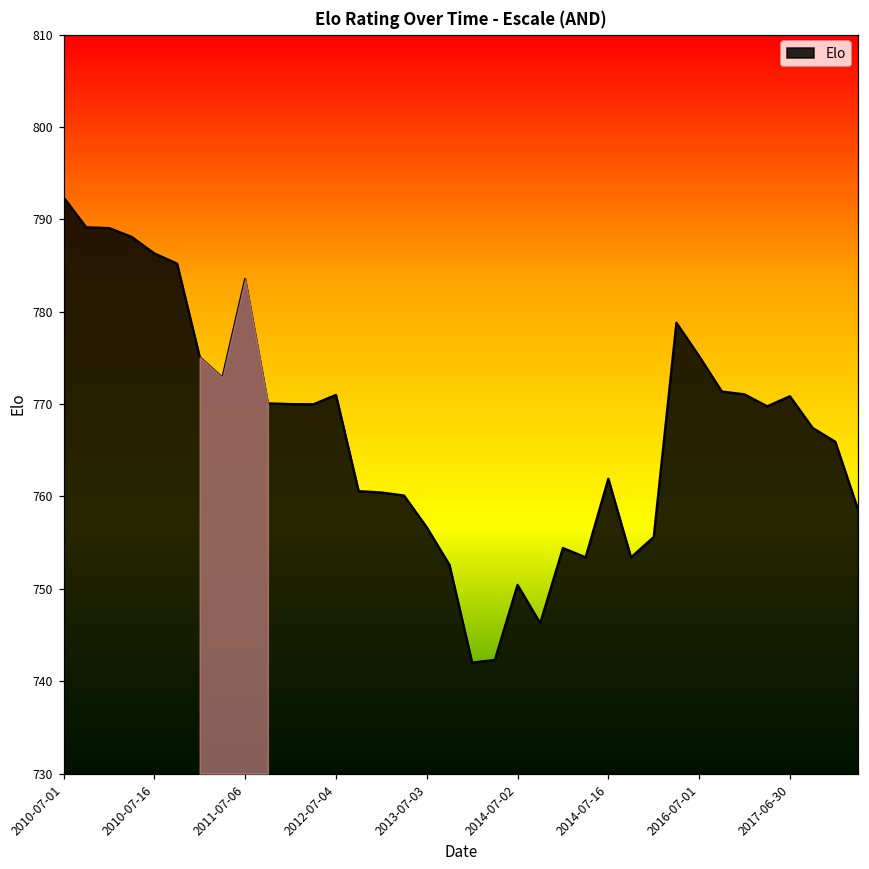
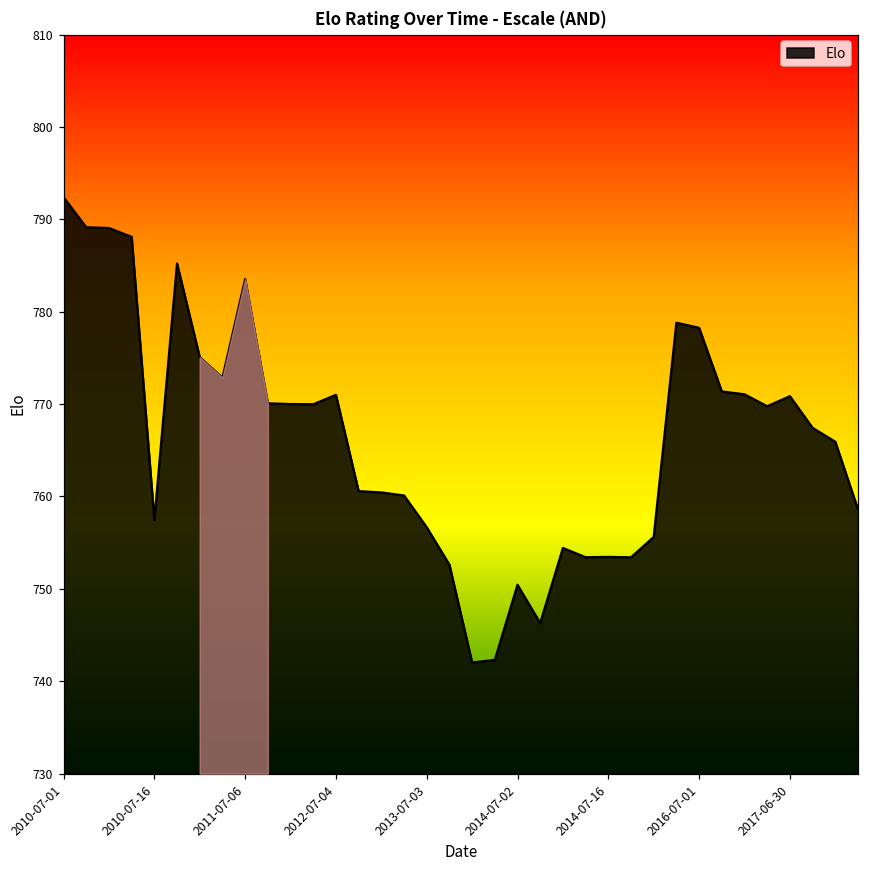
  {
    "Elo": {
      "2010-07-01": 792,
-     "2010-07-16": 786,
+     "2010-07-16": 757,
      "2012-07-04": 771,
      "2013-07-03": 757,
      "2014-07-02": 750,
-     "2014-07-16": 762,
-     "2016-07-01": 775,
+     "2014-07-16": 753,
+     "2016-07-01": 778,
      "2017-06-30": 771
    }
  }
